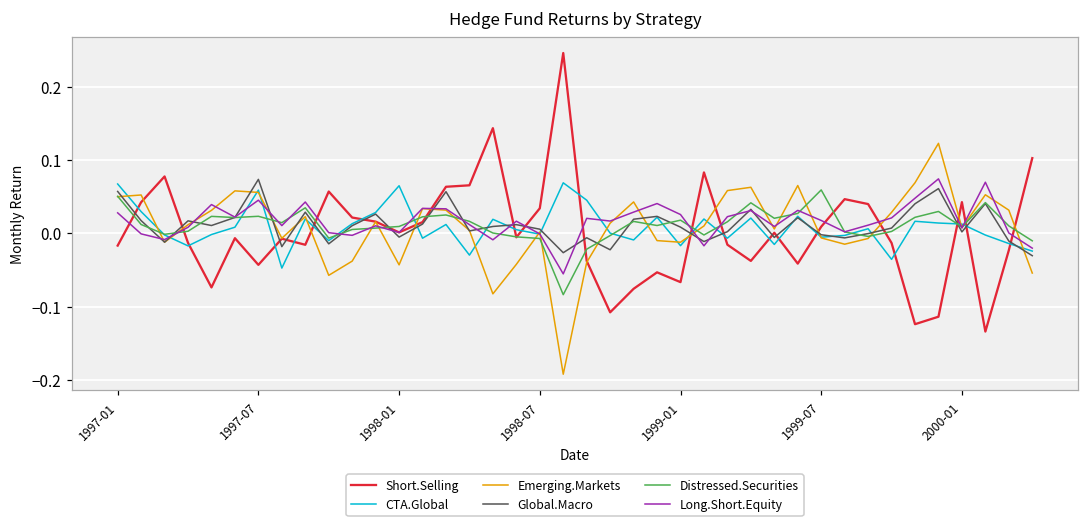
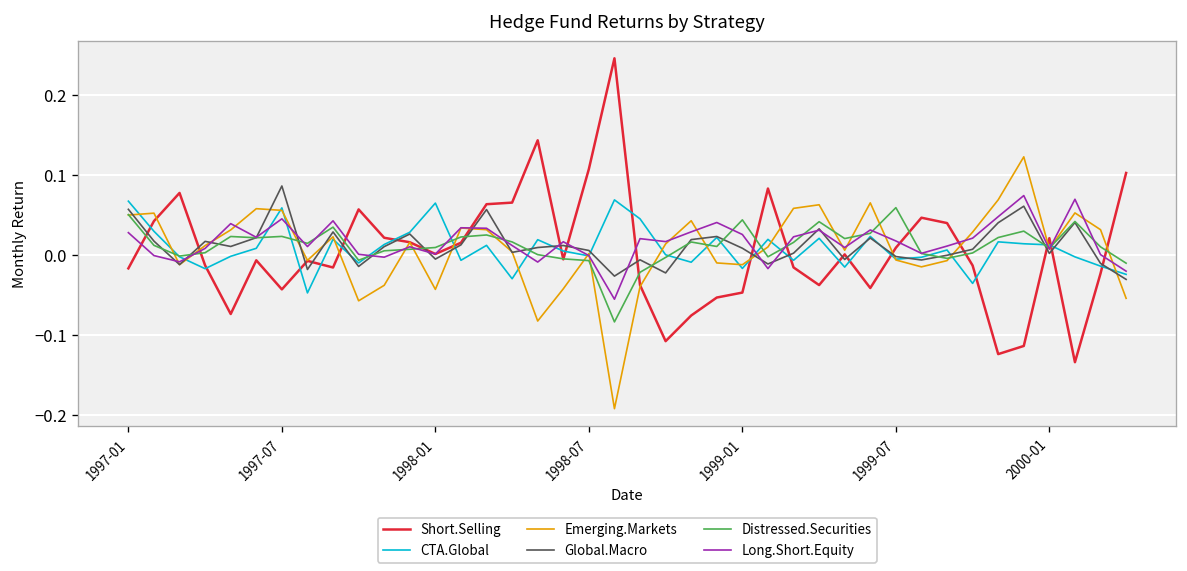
  {
    "Short.Selling": {
      "1997-01": -0.02,
      "1997-07": -0.04,
-     "1998-07": 0.03,
-     "1999-01": -0.07,
+     "1998-07": 0.11,
+     "1999-01": -0.05,
      "1999-07": 0.01,
-     "2000-01": 0.04
+     "2000-01": 0.02
    },
    "CTA.Global": {
      "1997-01": 0.07,
      "1998-01": 0.07,
      "1999-01": -0.02,
      "2000-01": 0.01
    },
    "Emerging.Markets": {
      "1998-01": -0.04,
      "1999-01": -0.01
    },
    "Global.Macro": {
      "1997-01": 0.06,
-     "1997-07": 0.07,
+     "1997-07": 0.09,
      "1998-01": -0.01,
      "1998-07": 0.01,
      "1999-01": 0.01,
      "2000-01": 0.00
    },
    "Distressed.Securities": {
      "1997-07": 0.02,
      "1998-01": 0.01,
      "1998-07": -0.01,
-     "1999-01": 0.02,
+     "1999-01": 0.04,
      "1999-07": 0.06
    },
    "Long.Short.Equity": {
      "1997-01": 0.03,
      "1997-07": 0.05,
      "1999-01": 0.03,
      "1999-07": 0.02
    }
  }
